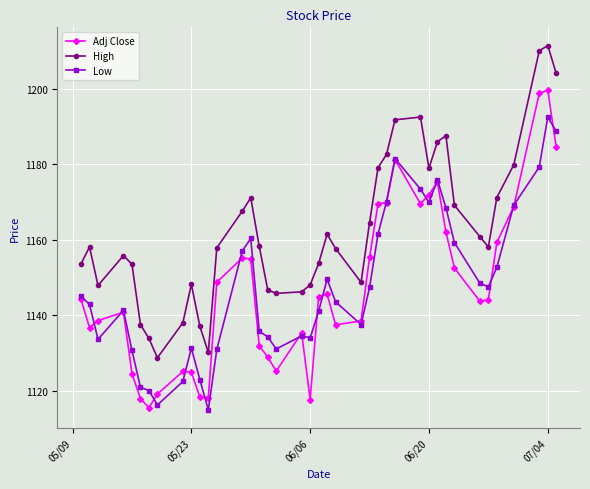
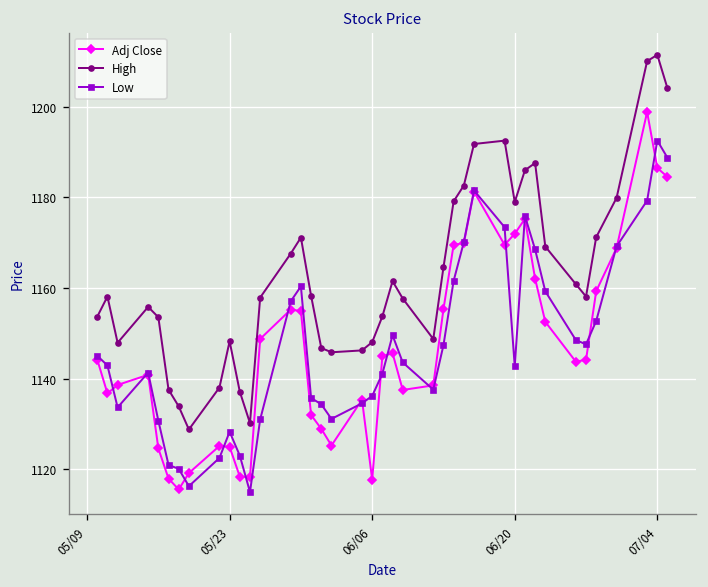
  {
    "Adj Close": {
      "05/23": 1125,
      "06/06": 1118,
      "06/20": 1172,
-     "07/04": 1200
+     "07/04": 1186
    },
    "High": {
      "05/23": 1148,
      "06/06": 1148,
      "06/20": 1179,
      "07/04": 1211
    },
    "Low": {
-     "05/23": 1131,
-     "06/06": 1134,
-     "06/20": 1170,
+     "05/23": 1128,
+     "06/06": 1136,
+     "06/20": 1143,
      "07/04": 1193
    }
  }
